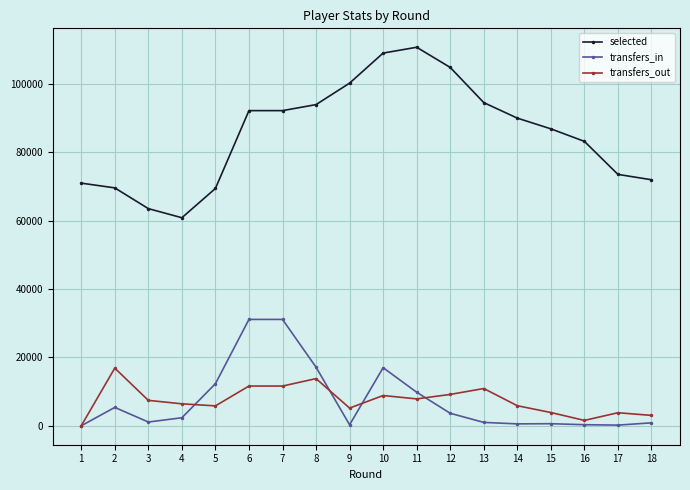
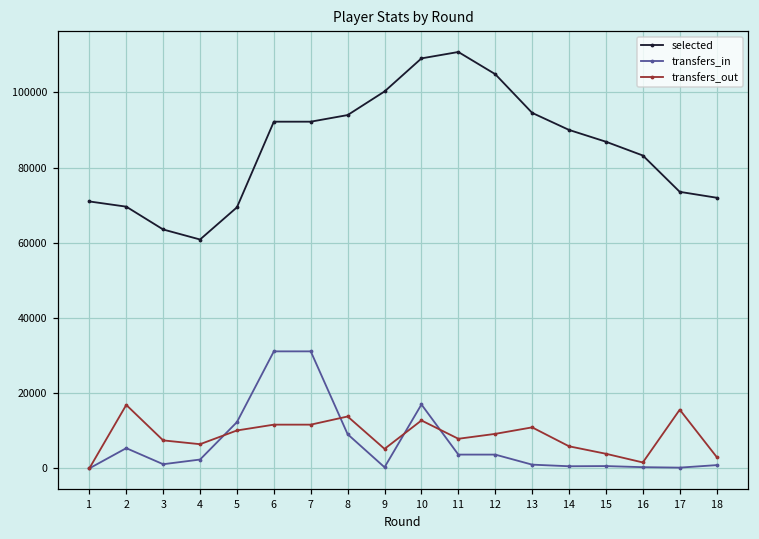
  {
    "selected": {
      "1": 71000,
      "2": 70000,
      "3": 64000,
      "4": 61000,
      "5": 69000,
      "6": 92000,
      "7": 92000,
      "8": 94000,
      "9": 100000,
      "10": 109000,
      "11": 111000,
      "12": 105000,
      "13": 95000,
      "14": 90000,
      "15": 87000,
      "16": 83000,
      "17": 74000,
      "18": 72000
    },
    "transfers_in": {
      "2": 5000,
      "3": 1000,
      "4": 2000,
      "5": 12000,
      "6": 31000,
      "7": 31000,
-     "8": 17000,
+     "8": 9000,
      "9": 0,
      "10": 17000,
-     "11": 10000,
+     "11": 4000,
      "12": 4000,
      "13": 1000,
      "14": 1000,
      "15": 1000,
      "16": 0,
      "17": 0,
      "18": 1000
    },
    "transfers_out": {
      "2": 17000,
      "3": 7000,
      "4": 6000,
-     "5": 6000,
+     "5": 10000,
      "6": 12000,
      "7": 12000,
      "8": 14000,
      "9": 5000,
-     "10": 9000,
+     "10": 13000,
      "11": 8000,
      "12": 9000,
      "13": 11000,
      "14": 6000,
      "15": 4000,
      "16": 2000,
-     "17": 4000,
+     "17": 16000,
      "18": 3000
    }
  }
